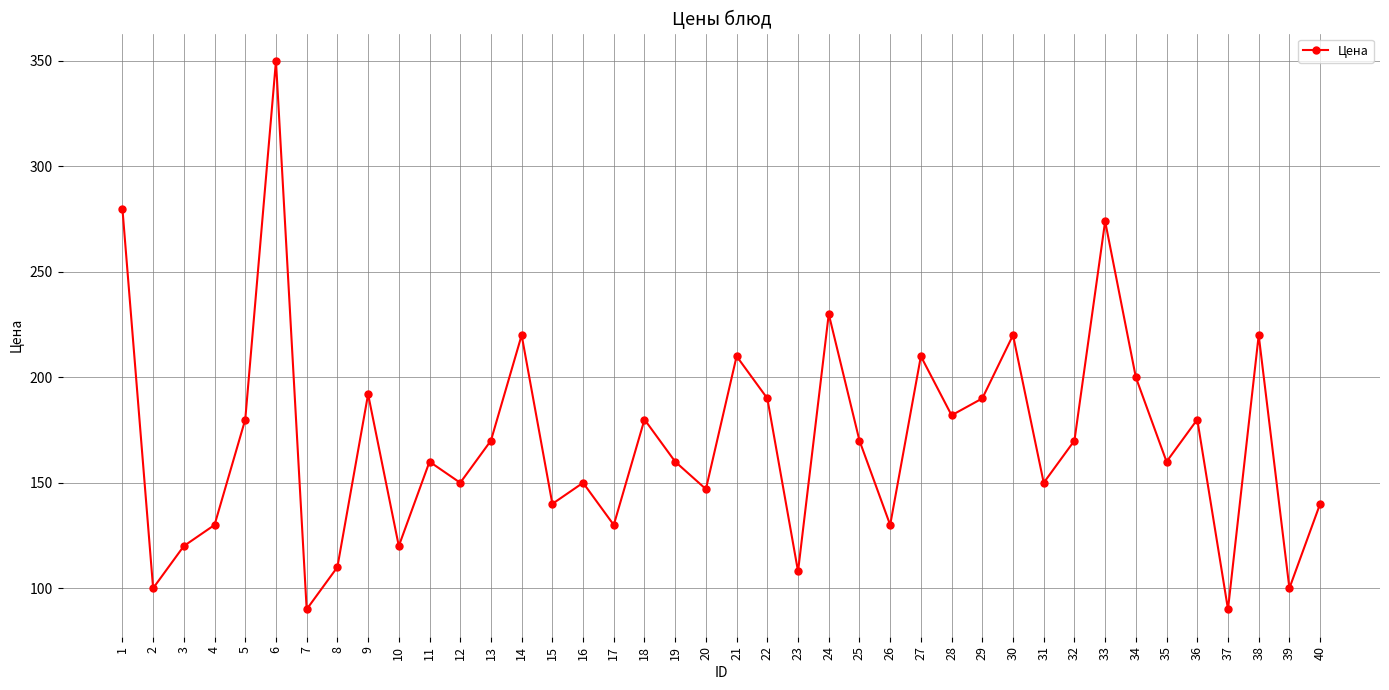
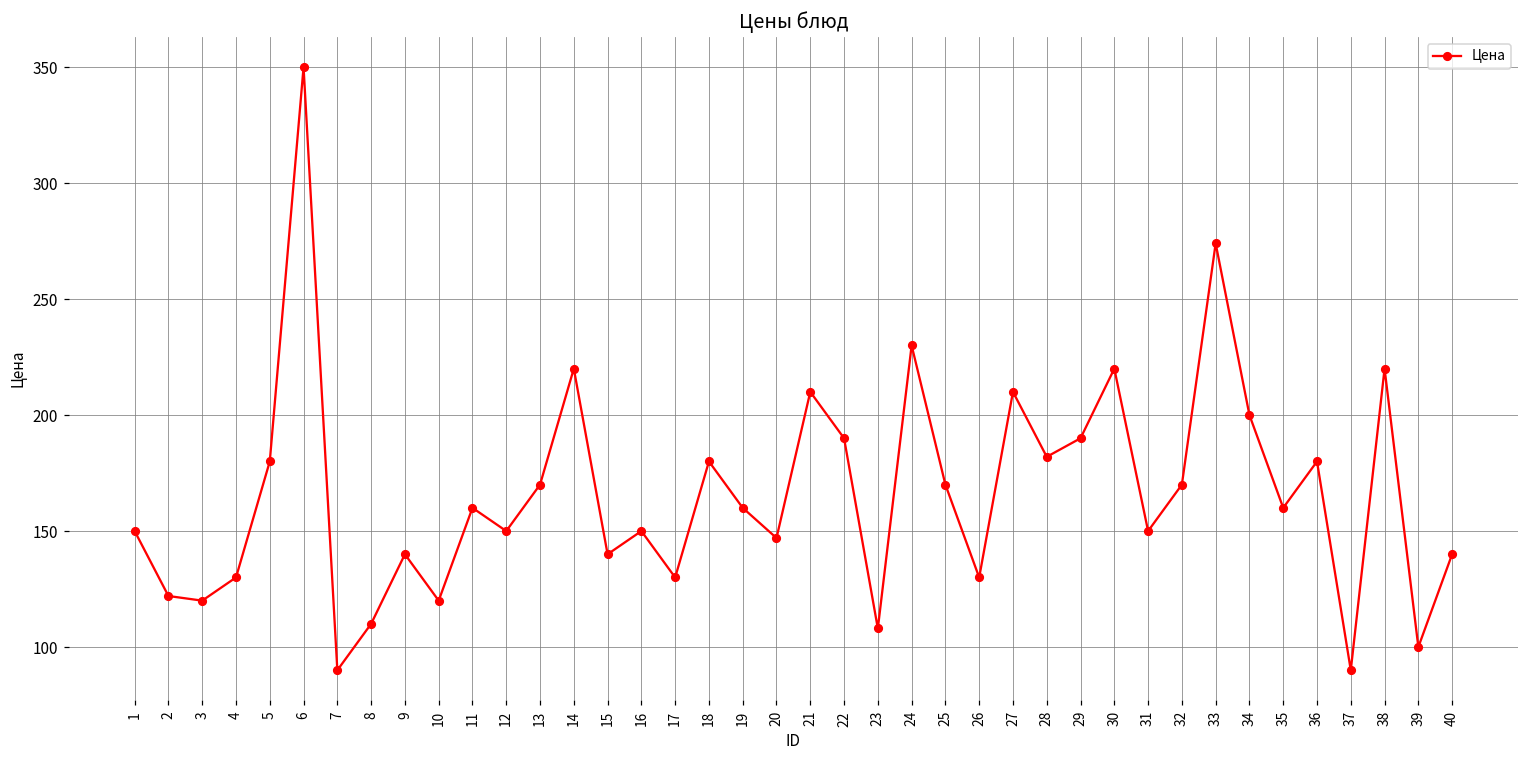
  {
-   "1": 280,
-   "2": 100,
+   "1": 150,
+   "2": 122,
    "3": 120,
    "4": 130,
    "5": 180,
    "6": 350,
    "7": 90,
    "8": 110,
-   "9": 192,
+   "9": 140,
    "10": 120,
    "11": 160,
    "12": 150,
    "13": 170,
    "14": 220,
    "15": 140,
    "16": 150,
    "17": 130,
    "18": 180,
    "19": 160,
    "20": 147,
    "21": 210,
    "22": 190,
    "23": 108,
    "24": 230,
    "25": 170,
    "26": 130,
    "27": 210,
    "28": 182,
    "29": 190,
    "30": 220,
    "31": 150,
    "32": 170,
    "33": 274,
    "34": 200,
    "35": 160,
    "36": 180,
    "37": 90,
    "38": 220,
    "39": 100,
    "40": 140
  }
